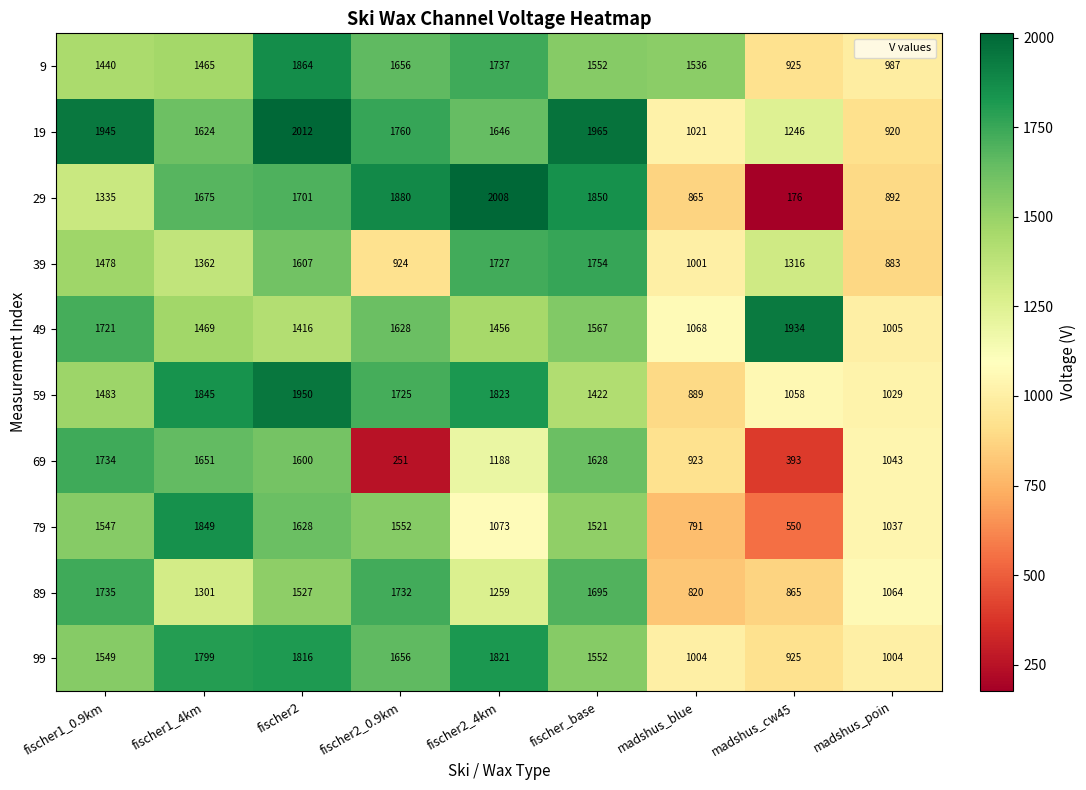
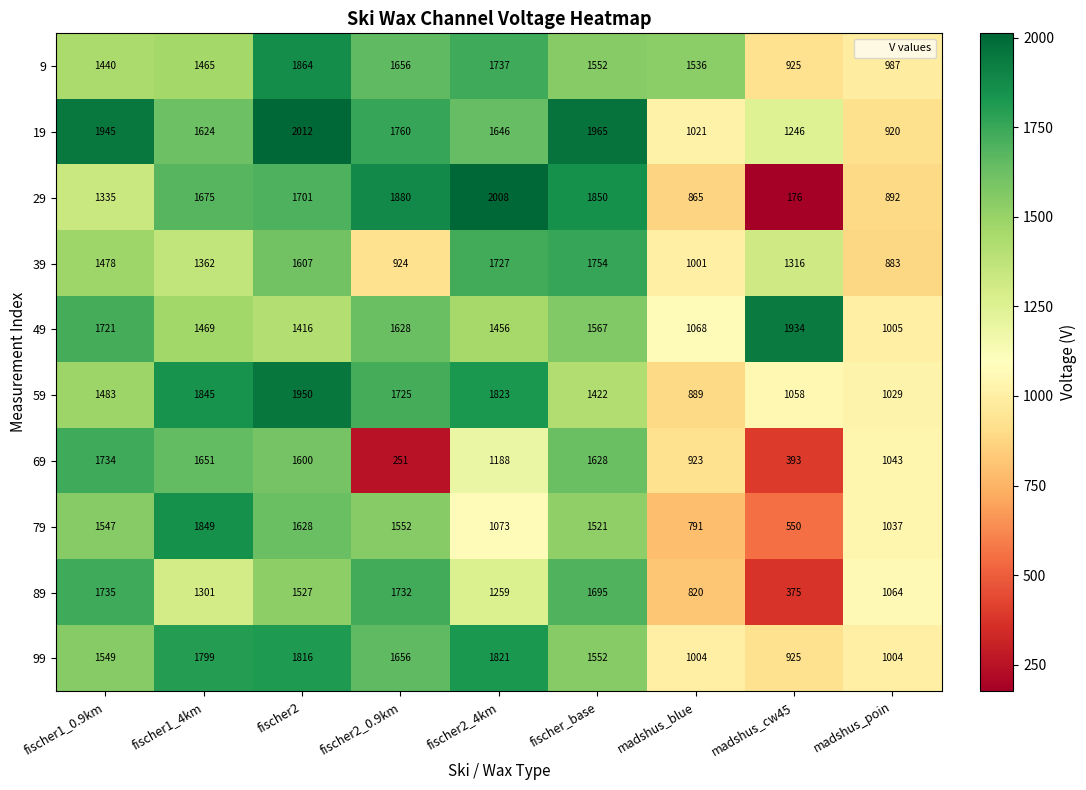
  {
    "9": {
      "fischer1_0.9km": 1440,
      "fischer1_4km": 1465,
      "fischer2": 1864,
      "fischer2_0.9km": 1656,
      "fischer2_4km": 1737,
      "fischer_base": 1552,
      "madshus_blue": 1536,
      "madshus_cw45": 925,
      "madshus_poin": 987
    },
    "19": {
      "fischer1_0.9km": 1945,
      "fischer1_4km": 1624,
      "fischer2": 2012,
      "fischer2_0.9km": 1760,
      "fischer2_4km": 1646,
      "fischer_base": 1965,
      "madshus_blue": 1021,
      "madshus_cw45": 1246,
      "madshus_poin": 920
    },
    "29": {
      "fischer1_0.9km": 1335,
      "fischer1_4km": 1675,
      "fischer2": 1701,
      "fischer2_0.9km": 1880,
      "fischer2_4km": 2008,
      "fischer_base": 1850,
      "madshus_blue": 865,
      "madshus_cw45": 176,
      "madshus_poin": 892
    },
    "39": {
      "fischer1_0.9km": 1478,
      "fischer1_4km": 1362,
      "fischer2": 1607,
      "fischer2_0.9km": 924,
      "fischer2_4km": 1727,
      "fischer_base": 1754,
      "madshus_blue": 1001,
      "madshus_cw45": 1316,
      "madshus_poin": 883
    },
    "49": {
      "fischer1_0.9km": 1721,
      "fischer1_4km": 1469,
      "fischer2": 1416,
      "fischer2_0.9km": 1628,
      "fischer2_4km": 1456,
      "fischer_base": 1567,
      "madshus_blue": 1068,
      "madshus_cw45": 1934,
      "madshus_poin": 1005
    },
    "59": {
      "fischer1_0.9km": 1483,
      "fischer1_4km": 1845,
      "fischer2": 1950,
      "fischer2_0.9km": 1725,
      "fischer2_4km": 1823,
      "fischer_base": 1422,
      "madshus_blue": 889,
      "madshus_cw45": 1058,
      "madshus_poin": 1029
    },
    "69": {
      "fischer1_0.9km": 1734,
      "fischer1_4km": 1651,
      "fischer2": 1600,
      "fischer2_0.9km": 251,
      "fischer2_4km": 1188,
      "fischer_base": 1628,
      "madshus_blue": 923,
      "madshus_cw45": 393,
      "madshus_poin": 1043
    },
    "79": {
      "fischer1_0.9km": 1547,
      "fischer1_4km": 1849,
      "fischer2": 1628,
      "fischer2_0.9km": 1552,
      "fischer2_4km": 1073,
      "fischer_base": 1521,
      "madshus_blue": 791,
      "madshus_cw45": 550,
      "madshus_poin": 1037
    },
    "89": {
      "fischer1_0.9km": 1735,
      "fischer1_4km": 1301,
      "fischer2": 1527,
      "fischer2_0.9km": 1732,
      "fischer2_4km": 1259,
      "fischer_base": 1695,
      "madshus_blue": 820,
-     "madshus_cw45": 865,
+     "madshus_cw45": 375,
      "madshus_poin": 1064
    },
    "99": {
      "fischer1_0.9km": 1549,
      "fischer1_4km": 1799,
      "fischer2": 1816,
      "fischer2_0.9km": 1656,
      "fischer2_4km": 1821,
      "fischer_base": 1552,
      "madshus_blue": 1004,
      "madshus_cw45": 925,
      "madshus_poin": 1004
    }
  }
